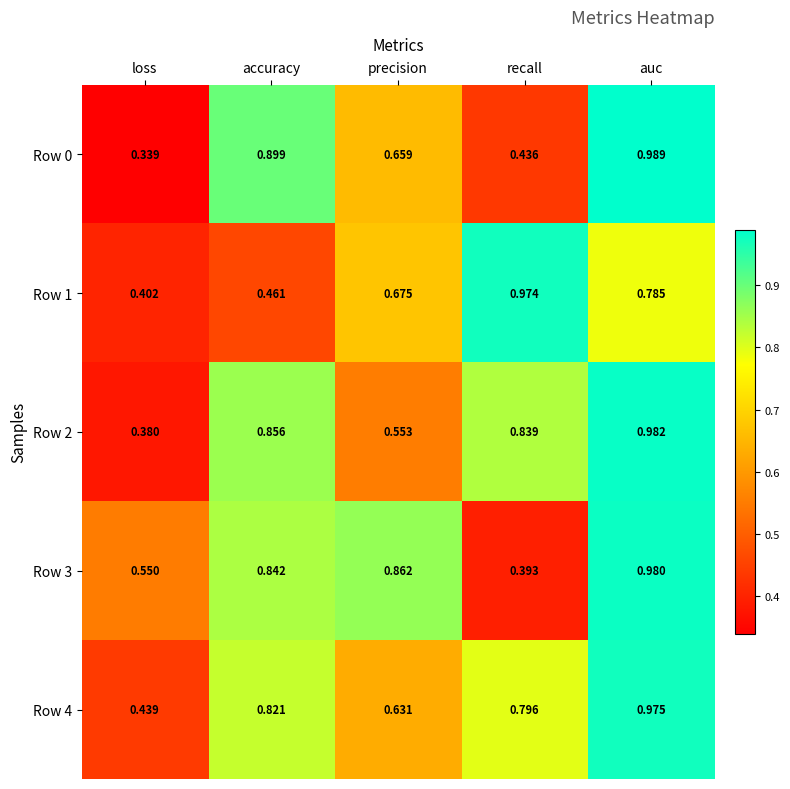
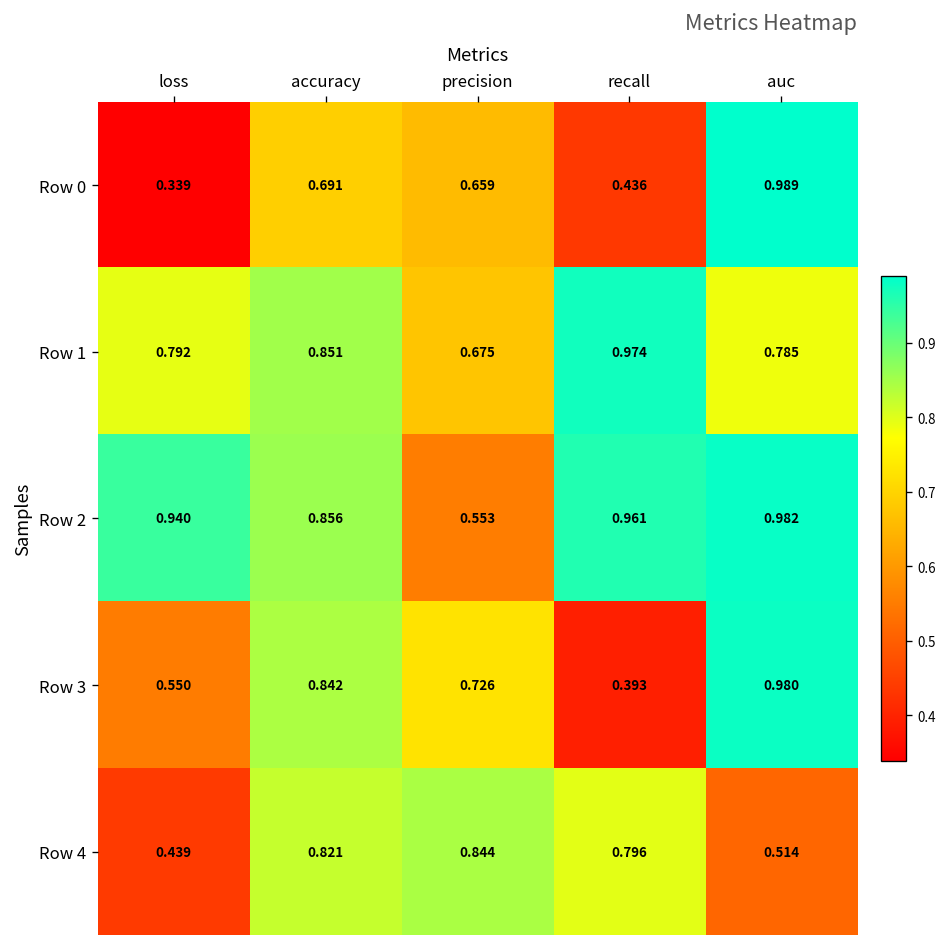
  {
    "Row 0": {
      "loss": 0.339,
-     "accuracy": 0.899,
+     "accuracy": 0.691,
      "precision": 0.659,
      "recall": 0.436,
      "auc": 0.989
    },
    "Row 1": {
-     "loss": 0.402,
-     "accuracy": 0.461,
+     "loss": 0.792,
+     "accuracy": 0.851,
      "precision": 0.675,
      "recall": 0.974,
      "auc": 0.785
    },
    "Row 2": {
-     "loss": 0.380,
+     "loss": 0.940,
      "accuracy": 0.856,
      "precision": 0.553,
-     "recall": 0.839,
+     "recall": 0.961,
      "auc": 0.982
    },
    "Row 3": {
      "loss": 0.550,
      "accuracy": 0.842,
-     "precision": 0.862,
+     "precision": 0.726,
      "recall": 0.393,
      "auc": 0.980
    },
    "Row 4": {
      "loss": 0.439,
      "accuracy": 0.821,
-     "precision": 0.631,
+     "precision": 0.844,
      "recall": 0.796,
-     "auc": 0.975
+     "auc": 0.514
    }
  }
